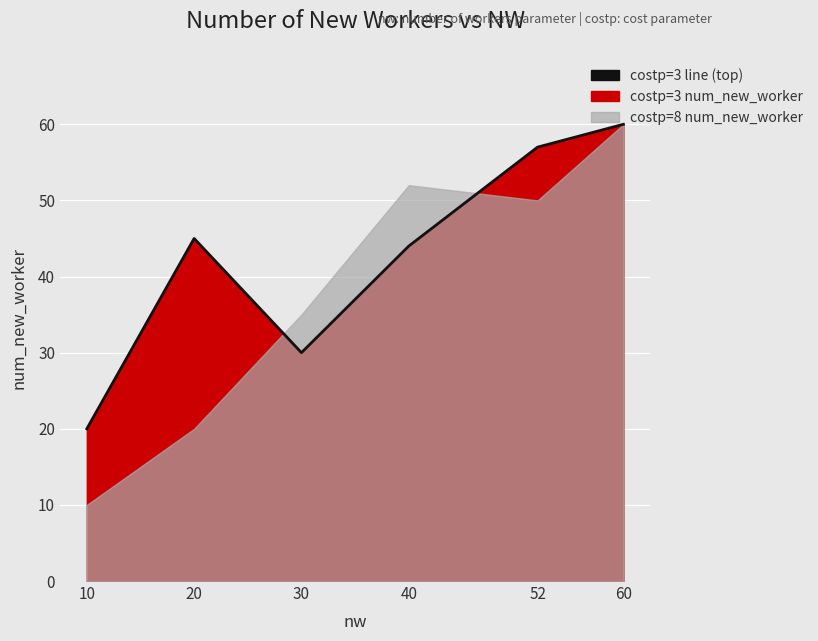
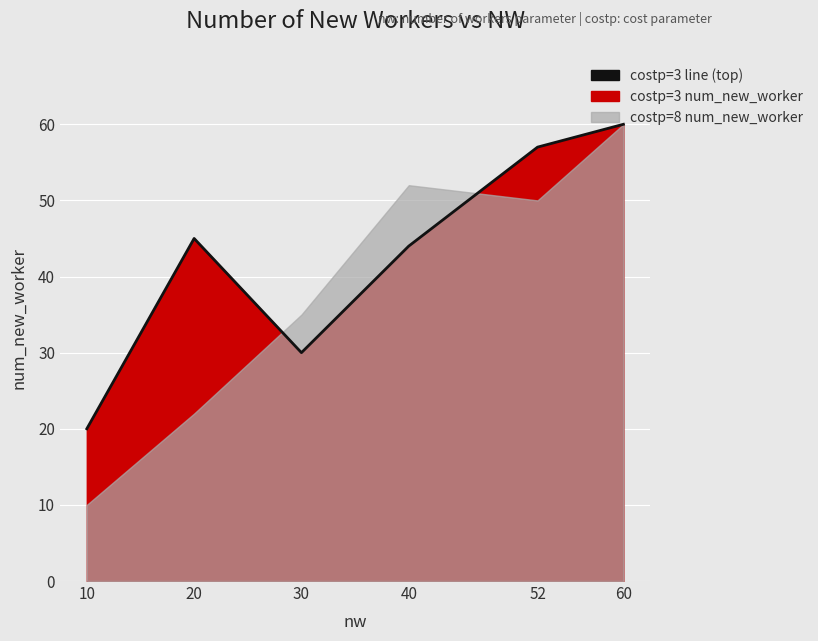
  {
    "costp=3 num_new_worker": {
      "10": 20,
      "20": 45,
      "30": 30,
      "40": 44,
      "52": 57
    },
    "costp=8 num_new_worker": {
      "10": 10,
-     "20": 20,
+     "20": 22,
      "30": 35,
      "40": 52,
      "52": 50
    }
  }
